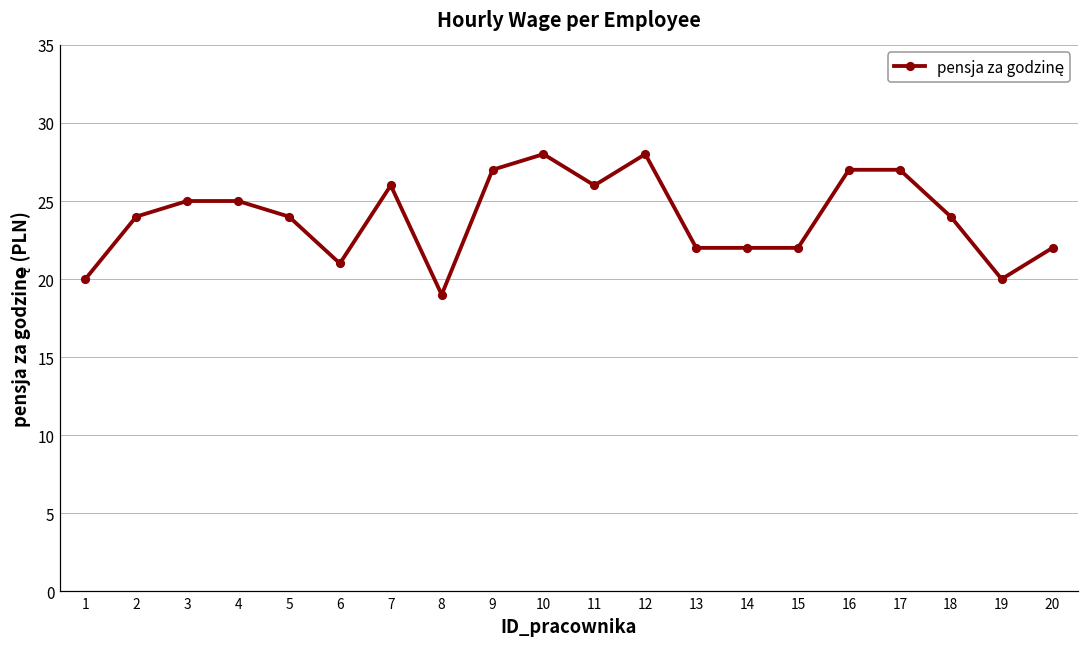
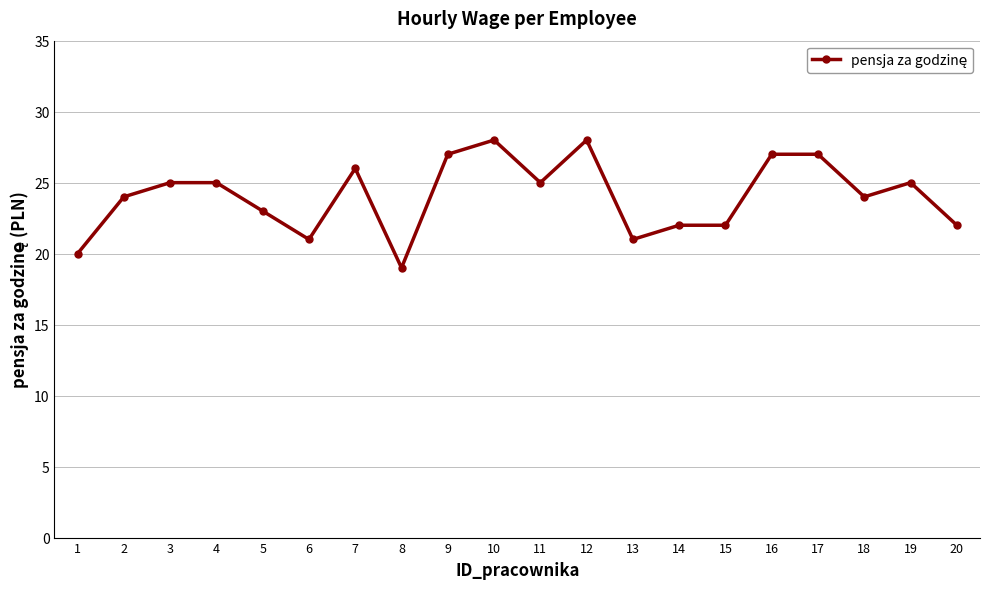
  {
    "1": 20,
    "2": 24,
    "3": 25,
    "4": 25,
-   "5": 24,
+   "5": 23,
    "6": 21,
    "7": 26,
    "8": 19,
    "9": 27,
    "10": 28,
-   "11": 26,
+   "11": 25,
    "12": 28,
-   "13": 22,
+   "13": 21,
    "14": 22,
    "15": 22,
    "16": 27,
    "17": 27,
    "18": 24,
-   "19": 20,
+   "19": 25,
    "20": 22
  }
